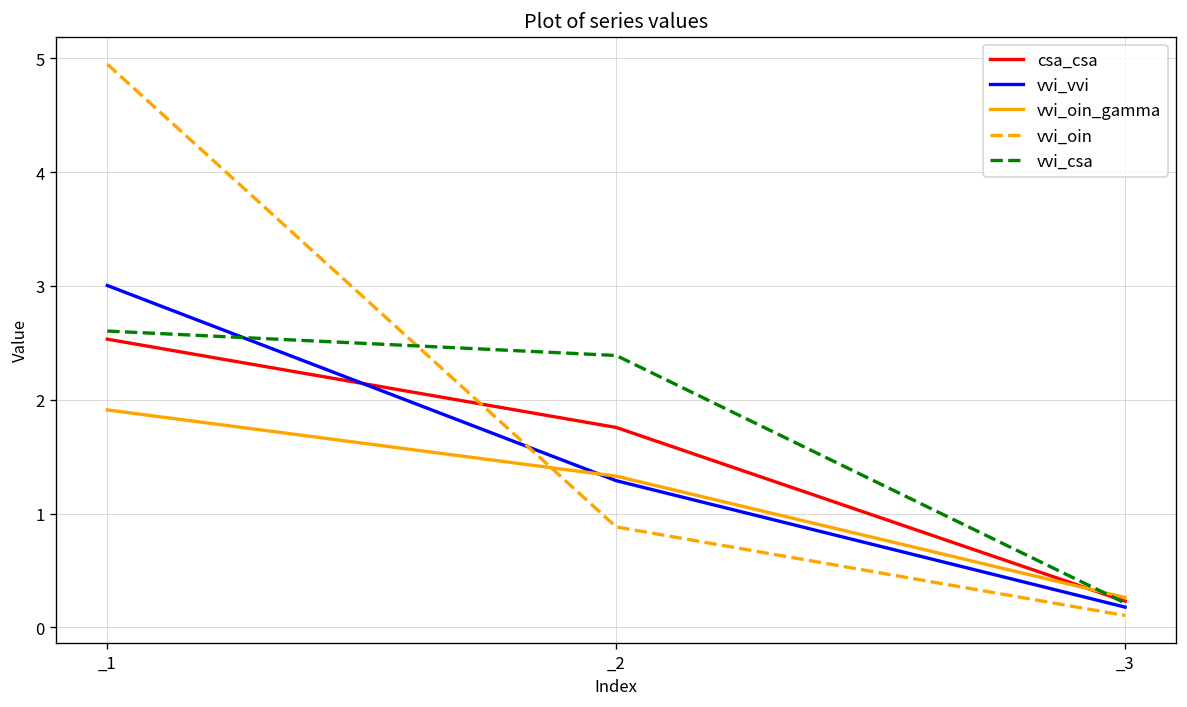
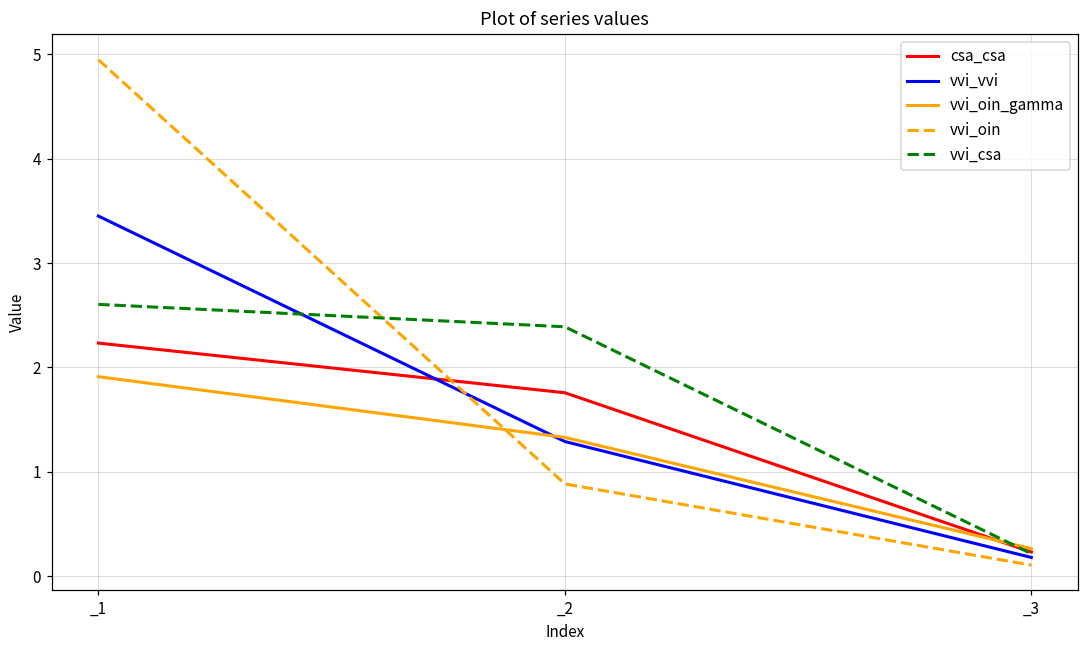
  {
    "csa_csa": {
-     "_1": 2.5,
+     "_1": 2.2,
      "_2": 1.8
    },
    "vvi_vvi": {
-     "_1": 3.0,
+     "_1": 3.5,
      "_2": 1.3,
      "_3": 0.2
    },
    "vvi_csa": {
      "_1": 2.6,
      "_2": 2.4
    }
  }
